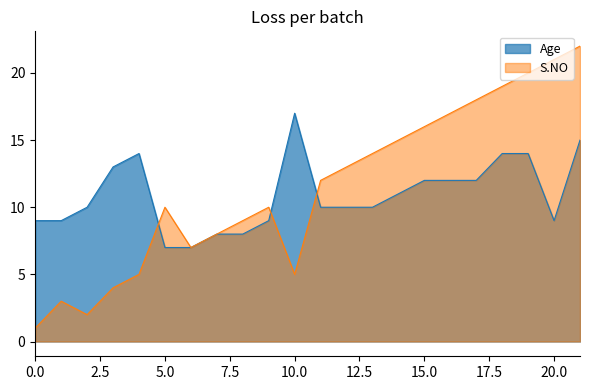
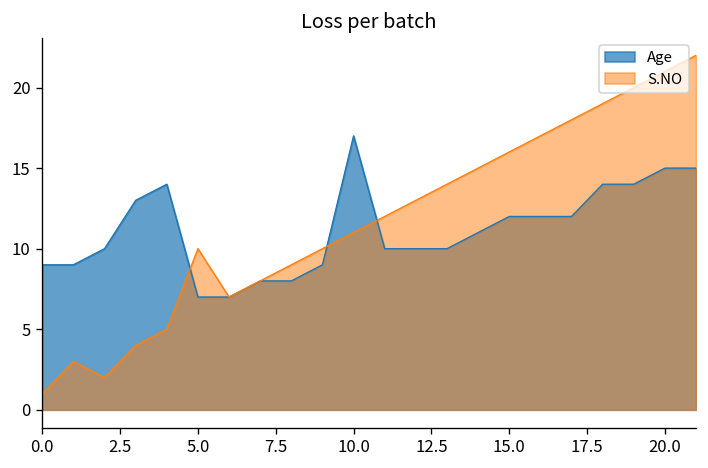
  {
    "Age": {
      "0.0": 9,
      "5.0": 7,
      "10.0": 17,
      "15.0": 12,
-     "20.0": 9
+     "20.0": 15
    },
    "S.NO": {
      "0.0": 1,
      "5.0": 10,
-     "10.0": 5,
+     "10.0": 11,
      "15.0": 16
    }
  }
